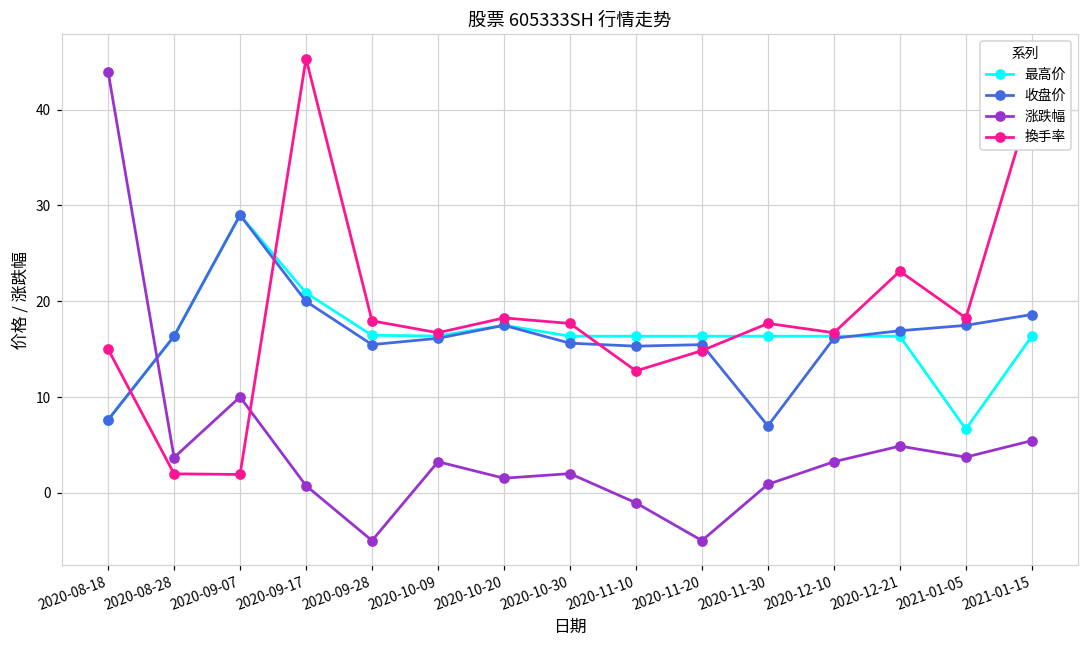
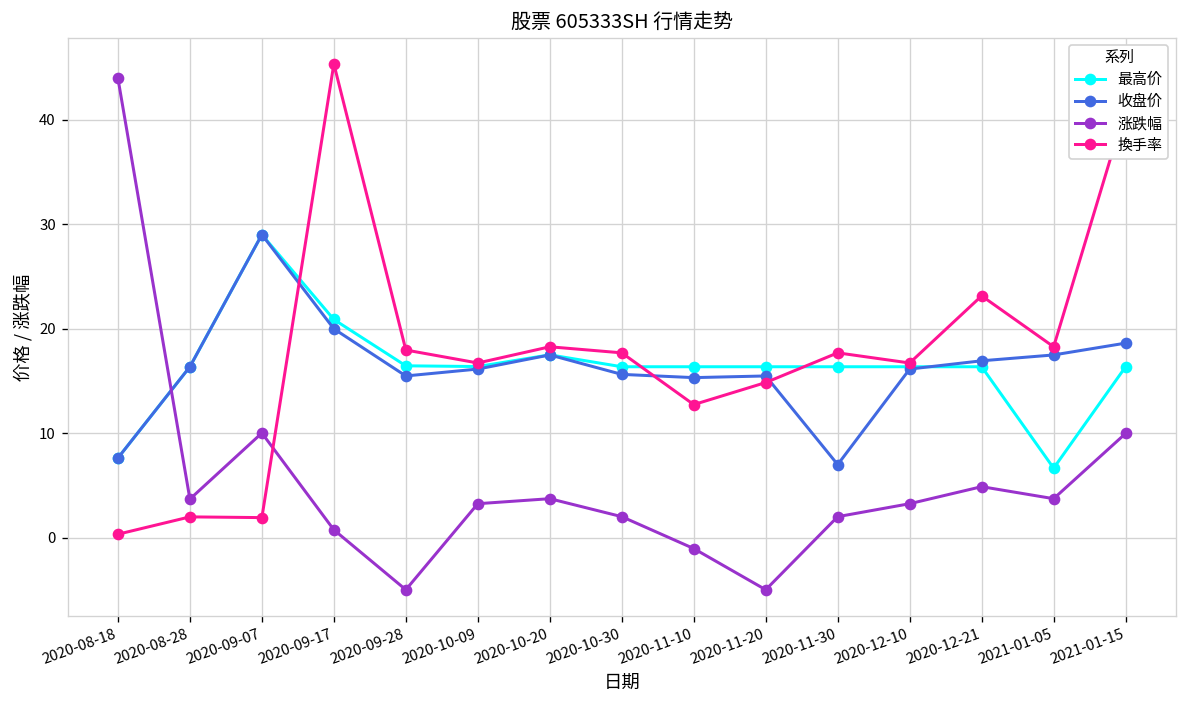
  {
    "最高价": {
      "2020-09-17": 21,
      "2020-09-28": 16,
      "2020-10-30": 16,
      "2020-11-10": 16,
      "2020-11-20": 16,
      "2020-11-30": 16,
      "2020-12-21": 16,
      "2021-01-05": 7,
      "2021-01-15": 16
    },
    "收盘价": {
      "2020-09-17": 20,
      "2020-09-28": 15,
      "2020-10-30": 16,
      "2020-11-10": 15,
      "2020-11-20": 15,
      "2020-11-30": 7,
      "2020-12-21": 17,
      "2021-01-05": 17,
      "2021-01-15": 19
    },
    "涨跌幅": {
      "2020-08-18": 44,
      "2020-08-28": 4,
      "2020-09-07": 10,
      "2020-09-17": 1,
      "2020-09-28": -5,
      "2020-10-09": 3,
-     "2020-10-20": 2,
+     "2020-10-20": 4,
      "2020-10-30": 2,
      "2020-11-10": -1,
      "2020-11-20": -5,
-     "2020-11-30": 1,
+     "2020-11-30": 2,
      "2020-12-10": 3,
      "2020-12-21": 5,
      "2021-01-05": 4,
-     "2021-01-15": 5
+     "2021-01-15": 10
    },
    "換手率": {
-     "2020-08-18": 15,
+     "2020-08-18": 0,
      "2020-08-28": 2,
      "2020-09-07": 2,
      "2020-09-17": 45,
      "2020-09-28": 18,
      "2020-10-09": 17,
      "2020-10-20": 18,
      "2020-10-30": 18,
      "2020-11-10": 13,
      "2020-11-20": 15,
      "2020-11-30": 18,
      "2020-12-10": 17,
      "2020-12-21": 23,
      "2021-01-05": 18
    }
  }
